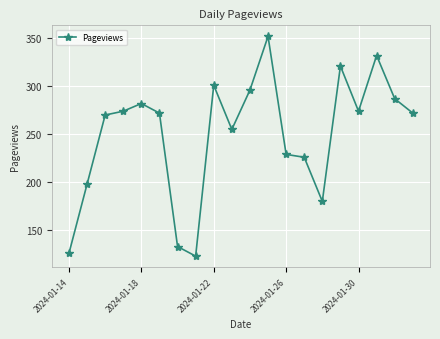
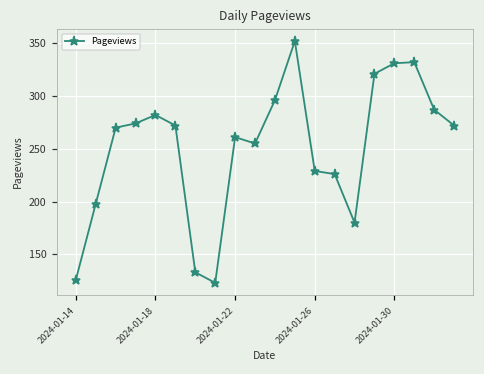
  {
    "2024-01-14": 130,
    "2024-01-18": 280,
-   "2024-01-22": 300,
+   "2024-01-22": 260,
    "2024-01-26": 230,
-   "2024-01-30": 270
+   "2024-01-30": 330
  }
